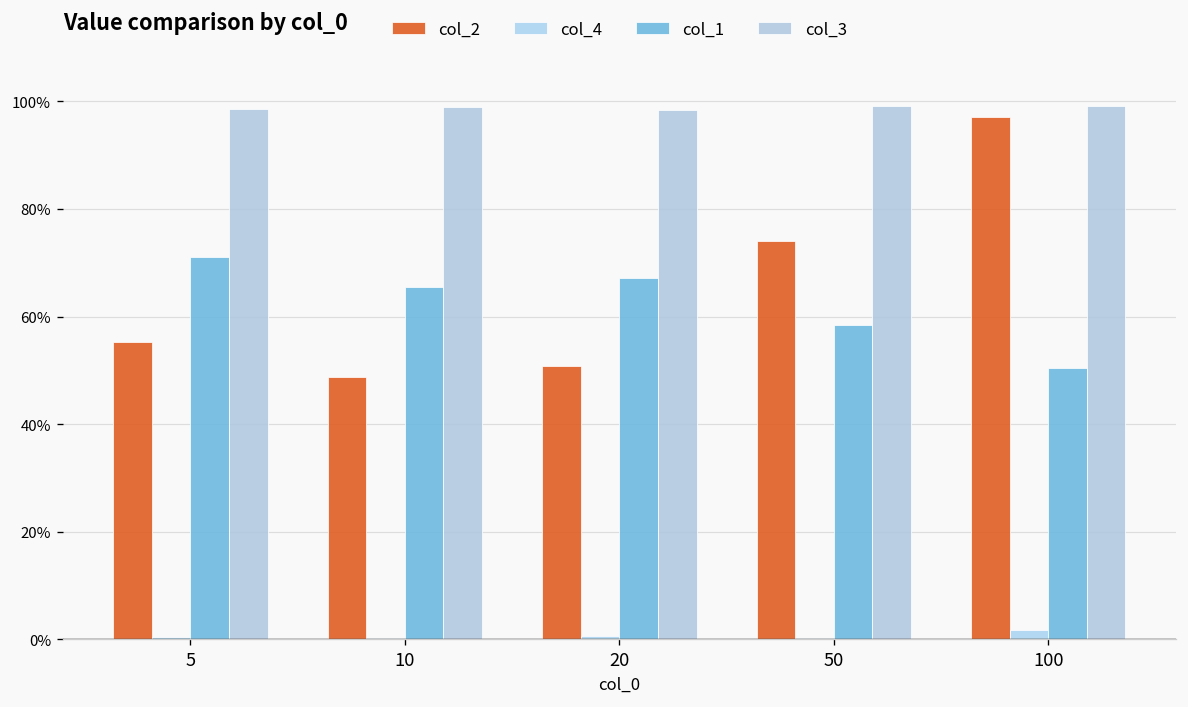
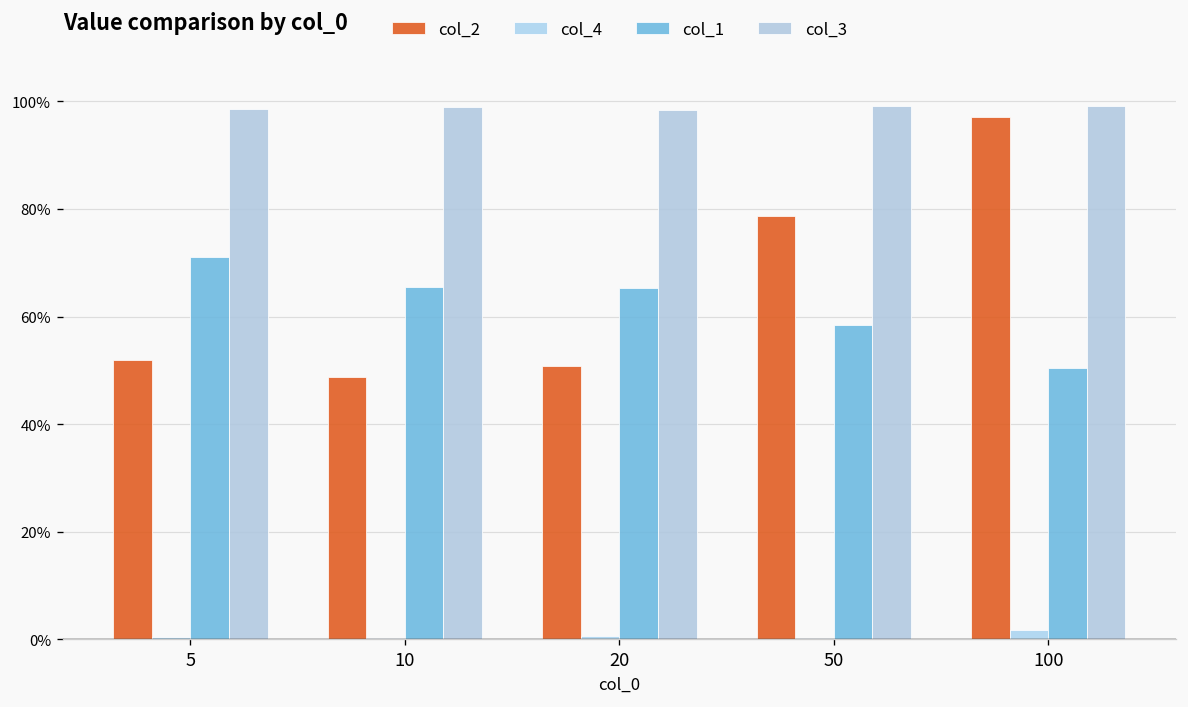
  {
    "col_2": {
-     "5": "55%",
+     "5": "52%",
      "10": "49%",
      "20": "51%",
-     "50": "74%",
+     "50": "79%",
      "100": "97%"
    },
    "col_1": {
      "5": "71%",
      "10": "66%",
-     "20": "67%",
+     "20": "65%",
      "50": "58%",
      "100": "50%"
    }
  }
